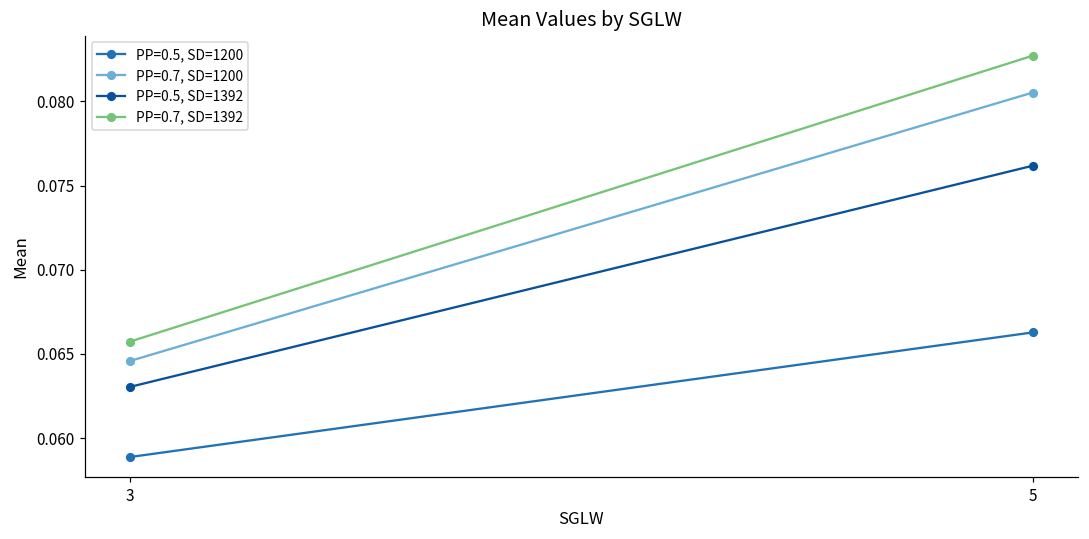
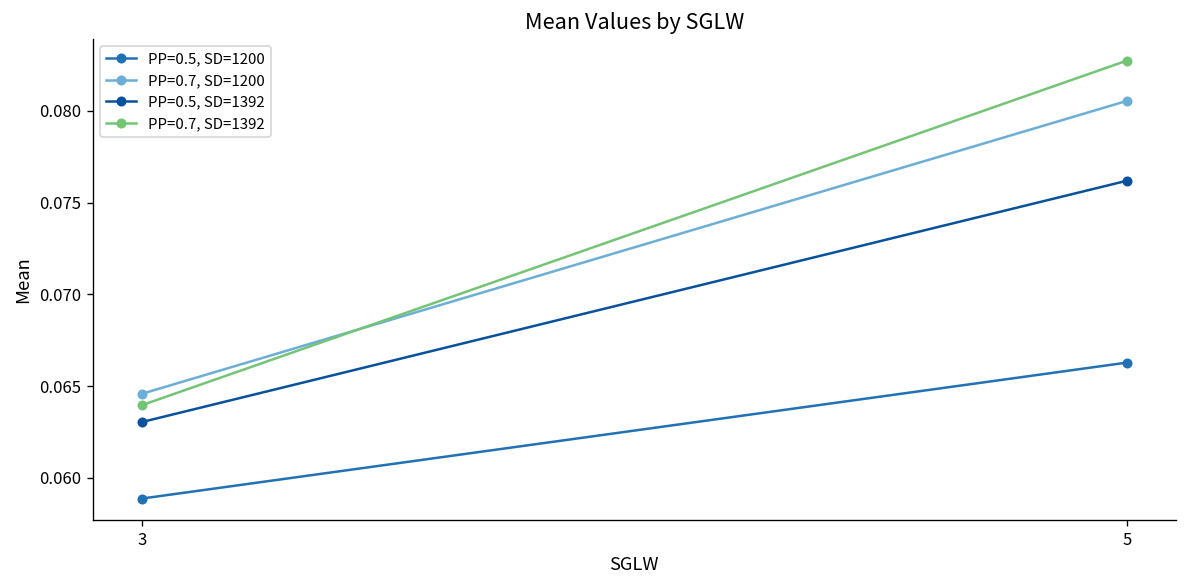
  {
    "PP=0.7, SD=1200": {
      "3": 0.0646,
      "5": 0.0805
    },
    "PP=0.7, SD=1392": {
-     "3": 0.0657,
+     "3": 0.0640,
      "5": 0.0827
    }
  }
